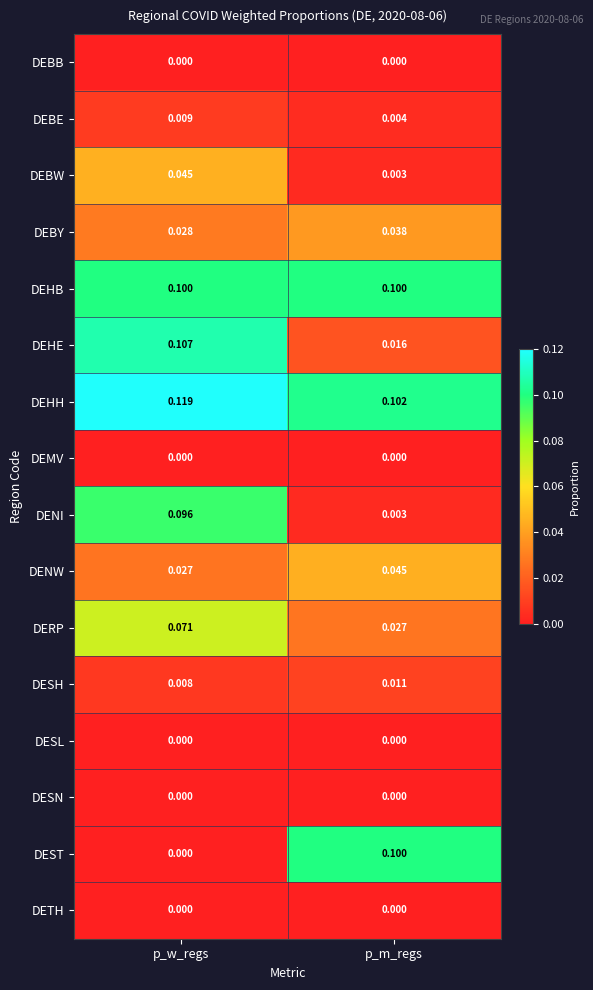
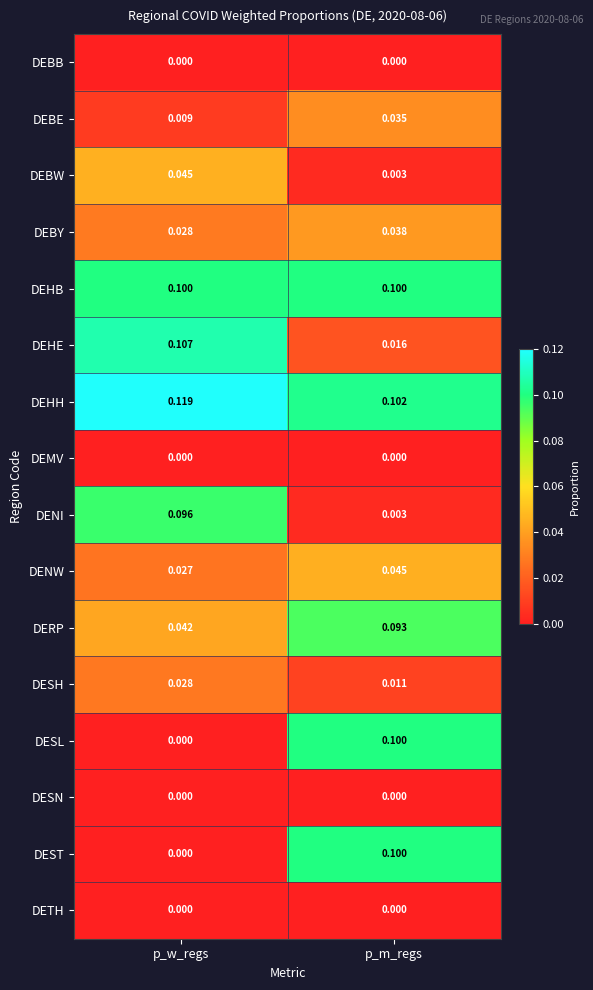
  {
    "DEBB": {
      "p_w_regs": 0.000,
      "p_m_regs": 0.000
    },
    "DEBE": {
      "p_w_regs": 0.009,
-     "p_m_regs": 0.004
+     "p_m_regs": 0.035
    },
    "DEBW": {
      "p_w_regs": 0.045,
      "p_m_regs": 0.003
    },
    "DEBY": {
      "p_w_regs": 0.028,
      "p_m_regs": 0.038
    },
    "DEHB": {
      "p_w_regs": 0.100,
      "p_m_regs": 0.100
    },
    "DEHE": {
      "p_w_regs": 0.107,
      "p_m_regs": 0.016
    },
    "DEHH": {
      "p_w_regs": 0.119,
      "p_m_regs": 0.102
    },
    "DEMV": {
      "p_w_regs": 0.000,
      "p_m_regs": 0.000
    },
    "DENI": {
      "p_w_regs": 0.096,
      "p_m_regs": 0.003
    },
    "DENW": {
      "p_w_regs": 0.027,
      "p_m_regs": 0.045
    },
    "DERP": {
-     "p_w_regs": 0.071,
-     "p_m_regs": 0.027
+     "p_w_regs": 0.042,
+     "p_m_regs": 0.093
    },
    "DESH": {
-     "p_w_regs": 0.008,
+     "p_w_regs": 0.028,
      "p_m_regs": 0.011
    },
    "DESL": {
      "p_w_regs": 0.000,
-     "p_m_regs": 0.000
+     "p_m_regs": 0.100
    },
    "DESN": {
      "p_w_regs": 0.000,
      "p_m_regs": 0.000
    },
    "DEST": {
      "p_w_regs": 0.000,
      "p_m_regs": 0.100
    },
    "DETH": {
      "p_w_regs": 0.000,
      "p_m_regs": 0.000
    }
  }
